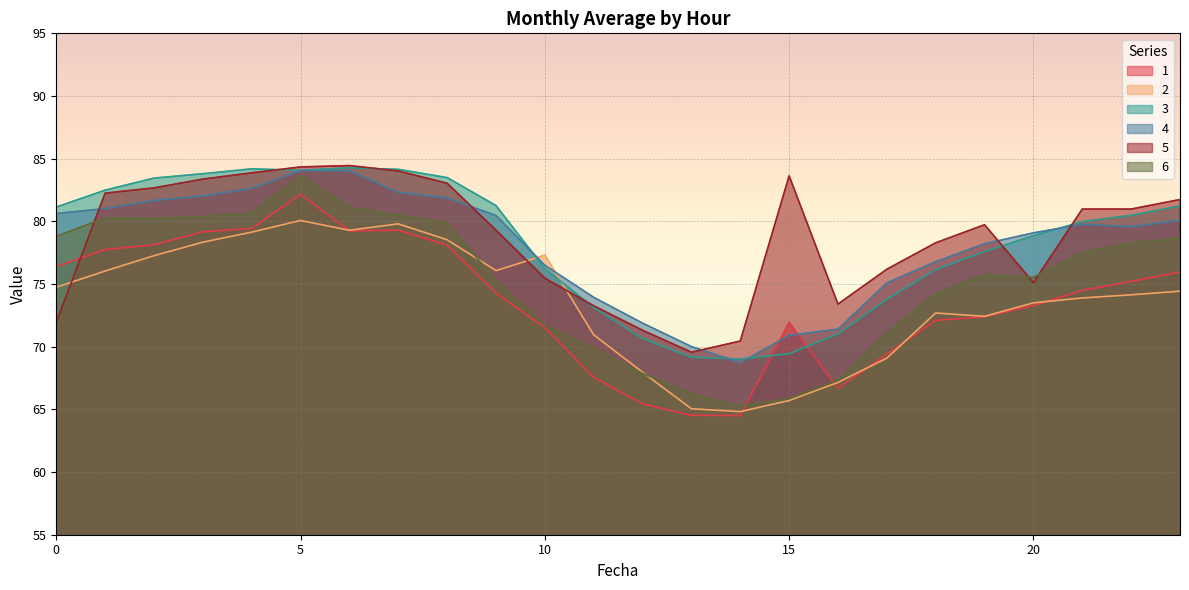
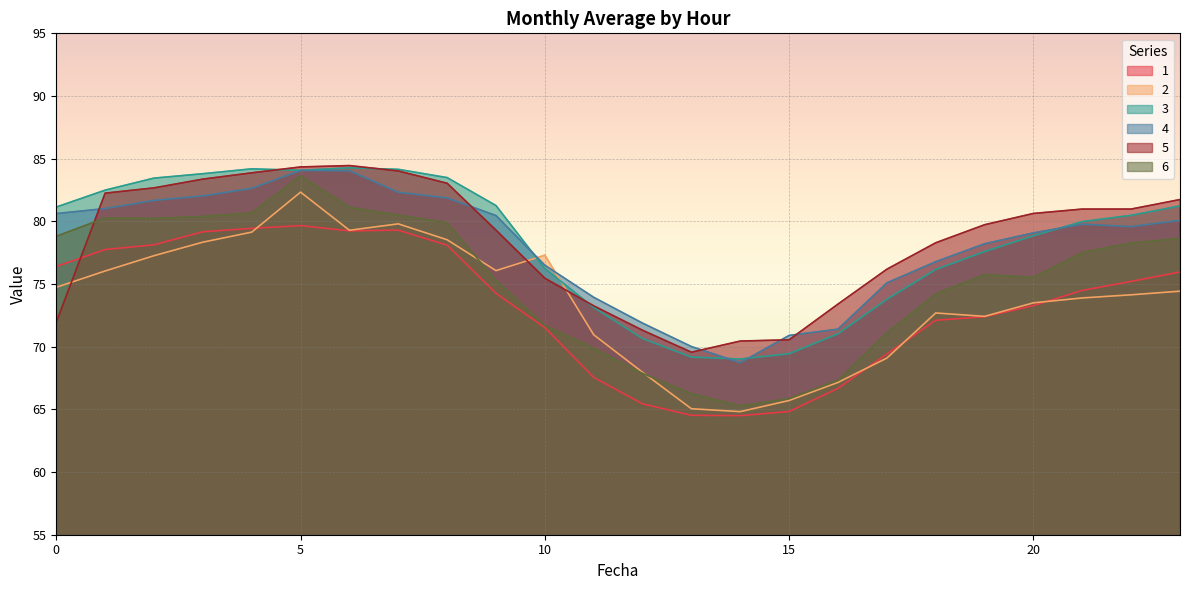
  {
    "1": {
      "0": 76.4,
-     "5": 82.2,
-     "15": 71.9,
+     "5": 79.7,
+     "15": 64.8,
      "20": 73.3
    },
    "2": {
      "0": 74.7,
-     "5": 80.1,
+     "5": 82.3,
      "10": 77.3,
      "20": 73.5
    },
    "5": {
      "0": 72.0,
      "5": 84.3,
      "10": 75.5,
-     "15": 83.6,
-     "20": 75.1
+     "15": 70.6,
+     "20": 80.6
    },
    "6": {
      "0": 78.8,
      "5": 83.6,
      "20": 75.5
    }
  }
